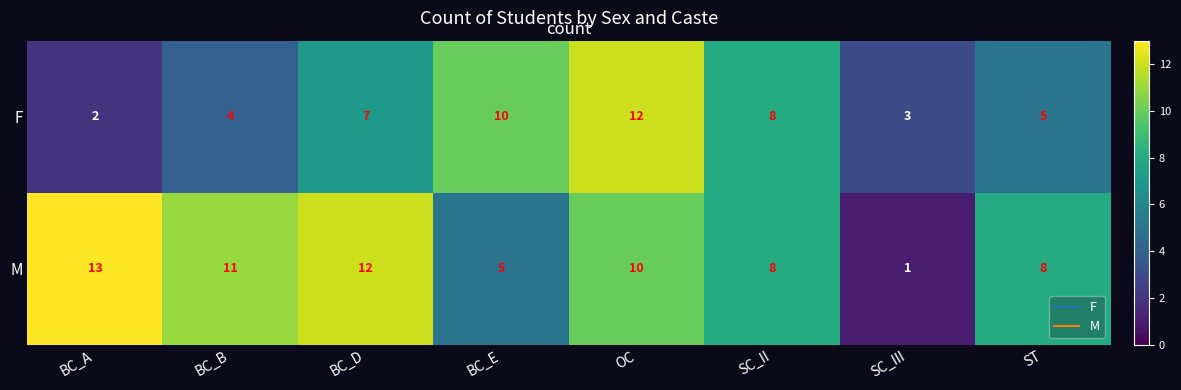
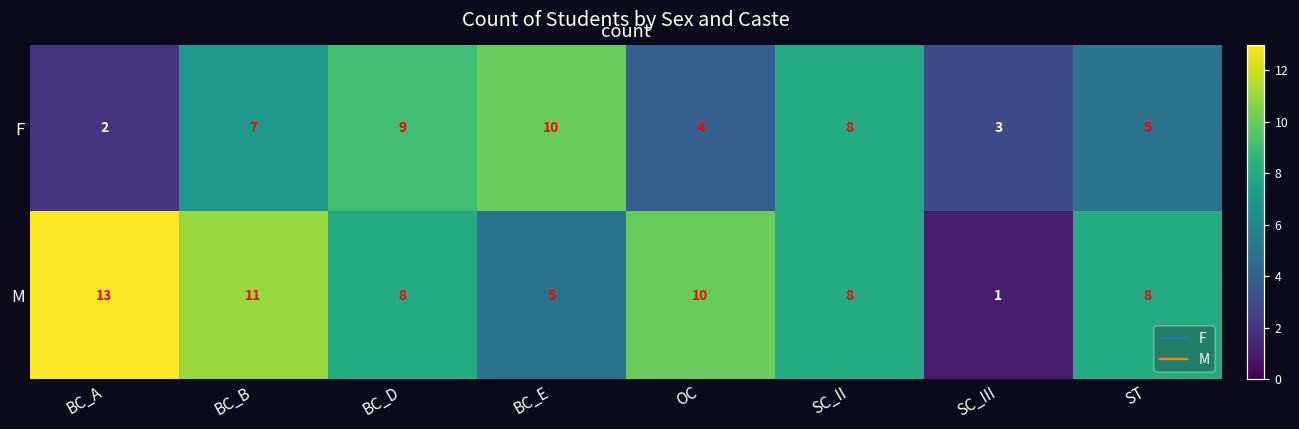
  {
    "F": {
      "BC_A": 2,
-     "BC_B": 4,
-     "BC_D": 7,
+     "BC_B": 7,
+     "BC_D": 9,
      "BC_E": 10,
-     "OC": 12,
+     "OC": 4,
      "SC_II": 8,
      "SC_III": 3,
      "ST": 5
    },
    "M": {
      "BC_A": 13,
      "BC_B": 11,
-     "BC_D": 12,
+     "BC_D": 8,
      "BC_E": 5,
      "OC": 10,
      "SC_II": 8,
      "SC_III": 1,
      "ST": 8
    }
  }
